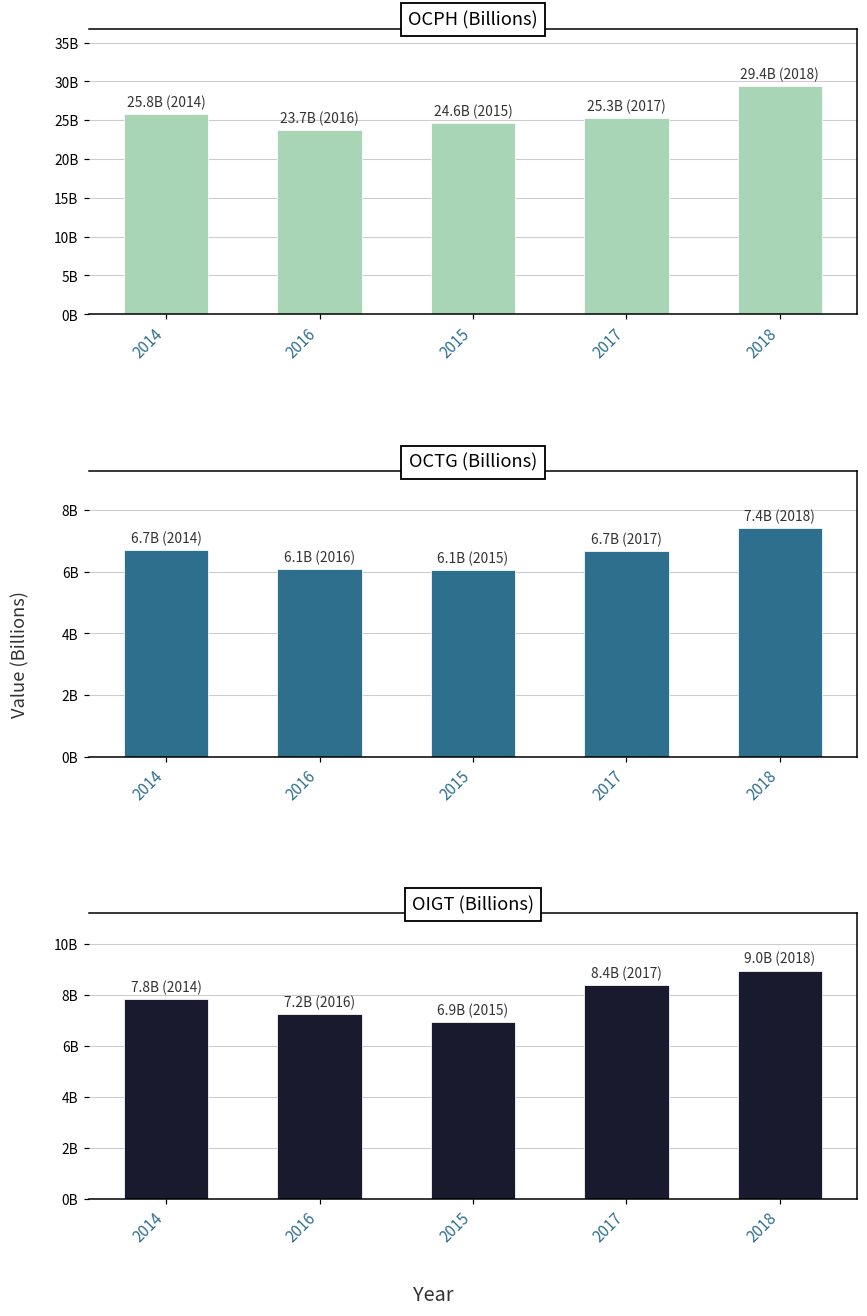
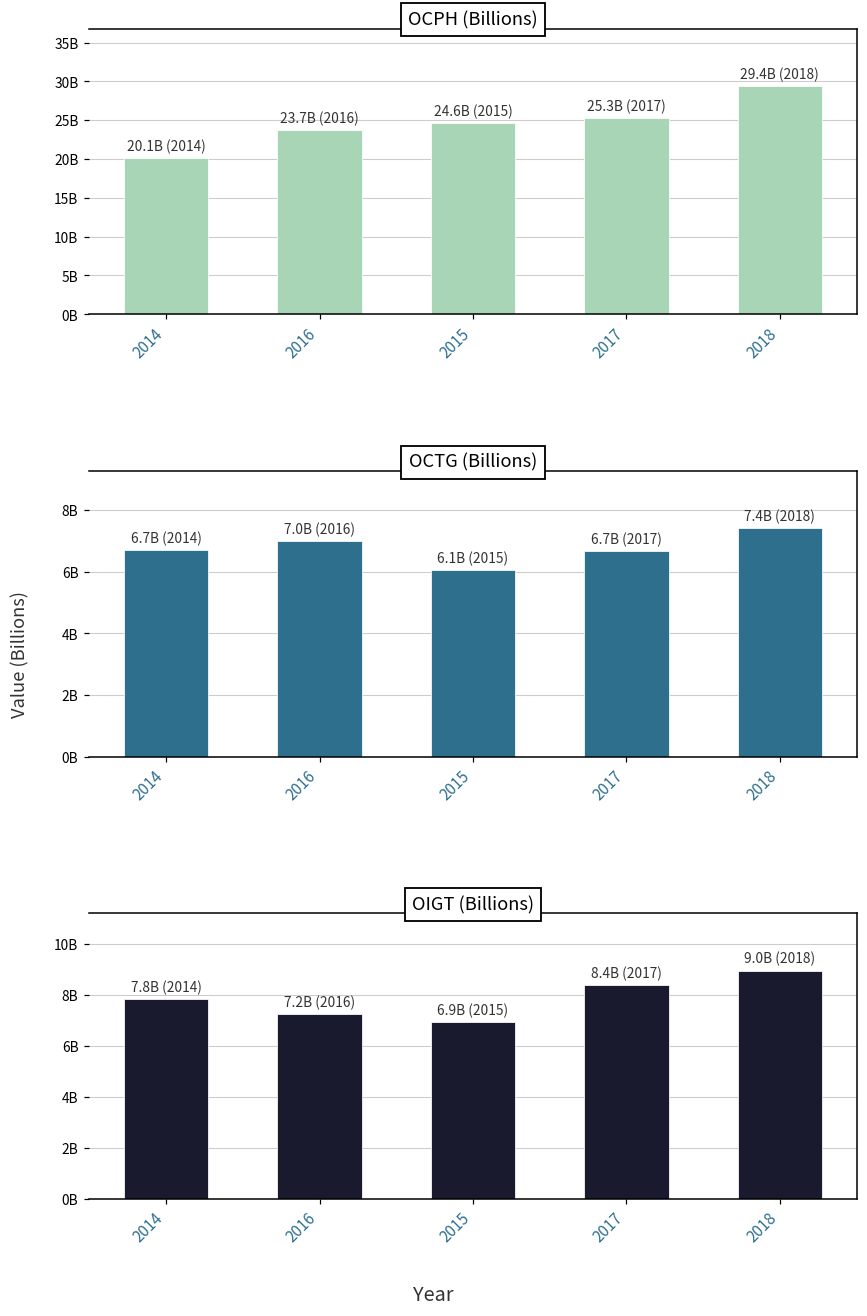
  {
    "OCPH (Billions)": {
-     "2014": "25.8B",
+     "2014": "20.1B",
      "2016": "23.7B",
      "2015": "24.6B",
      "2017": "25.3B",
      "2018": "29.4B"
    },
    "OCTG (Billions)": {
      "2014": "6.7B",
-     "2016": "6.1B",
+     "2016": "7.0B",
      "2015": "6.1B",
      "2017": "6.7B",
      "2018": "7.4B"
    },
    "OIGT (Billions)": {
      "2014": "7.8B",
      "2016": "7.2B",
      "2015": "6.9B",
      "2017": "8.4B",
      "2018": "9.0B"
    }
  }
